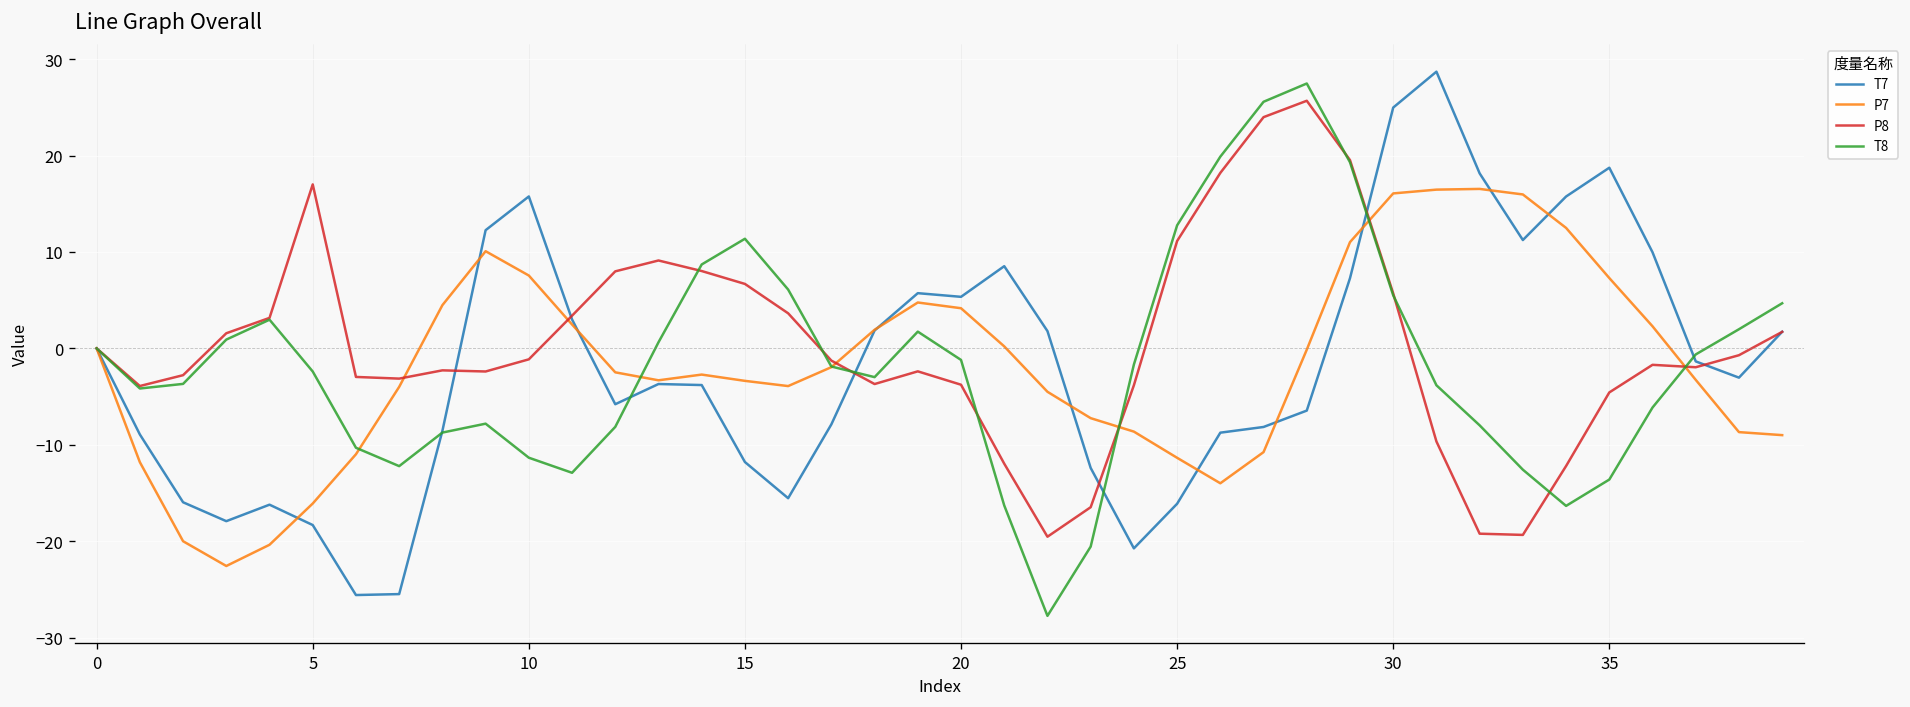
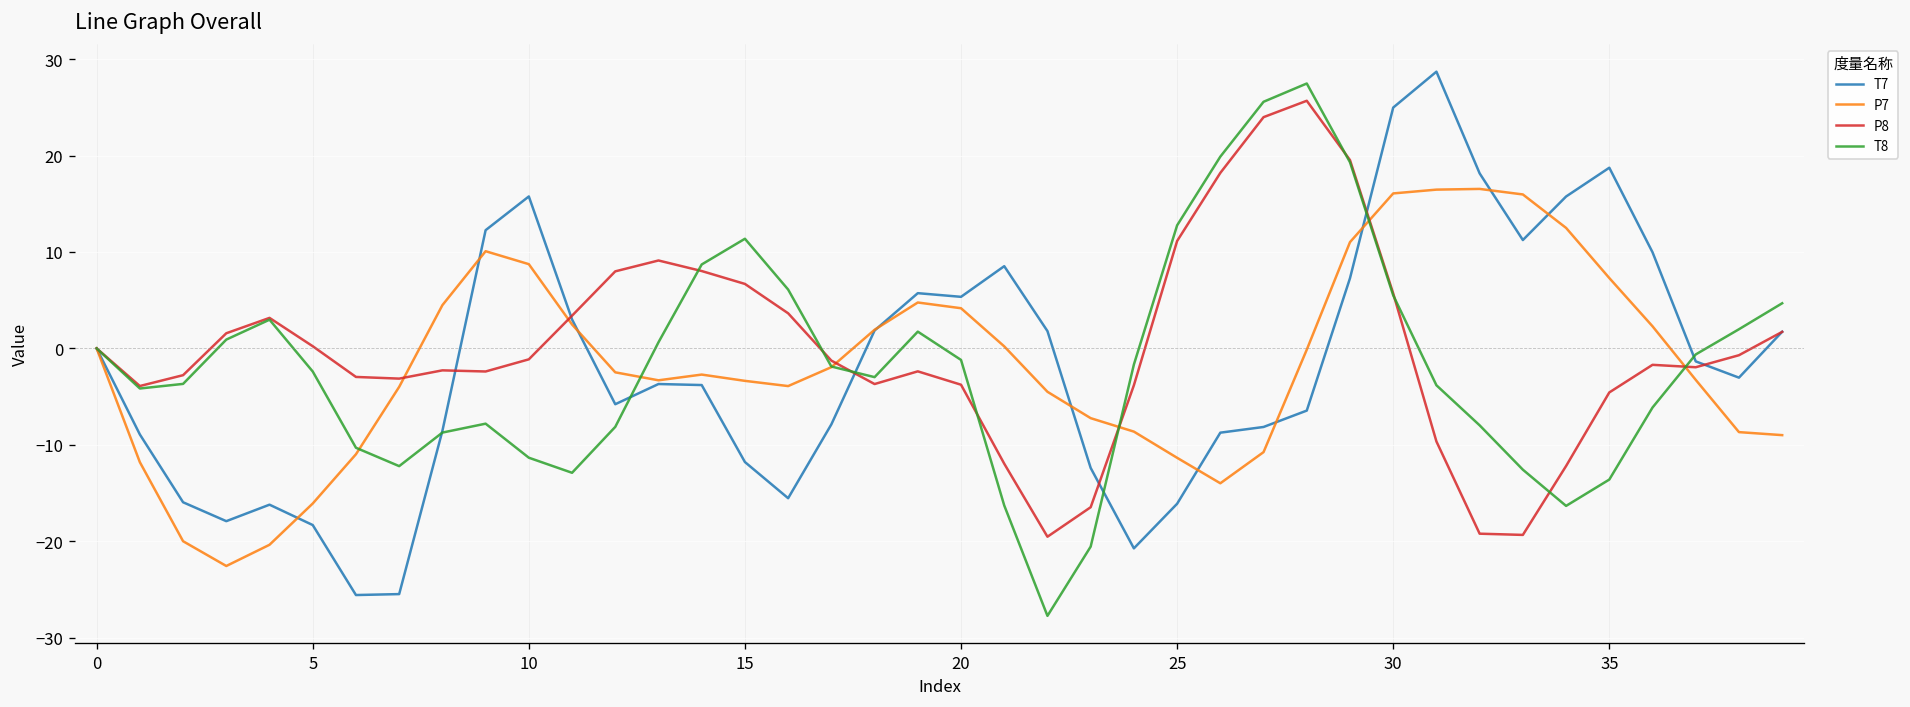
  {
    "T7": {
      "5": -18,
      "10": 16,
      "15": -12,
      "20": 5,
      "25": -16,
      "30": 25,
      "35": 19
    },
    "P7": {
      "5": -16,
-     "10": 8,
+     "10": 9,
      "15": -3,
      "20": 4,
      "25": -11,
      "30": 16,
      "35": 7
    },
    "P8": {
-     "5": 17,
+     "5": 0,
      "10": -1,
      "15": 7,
      "20": -4,
      "25": 11,
      "35": -5
    },
    "T8": {
      "5": -2,
      "10": -11,
      "15": 11,
      "20": -1,
      "25": 13,
      "35": -14
    }
  }
